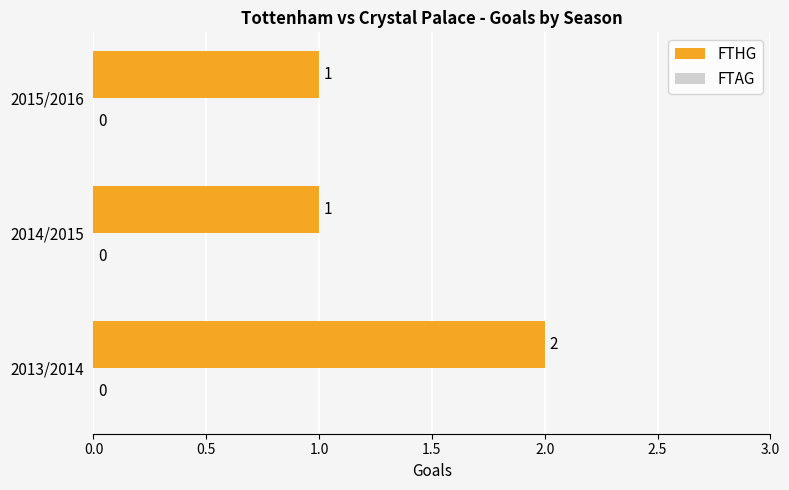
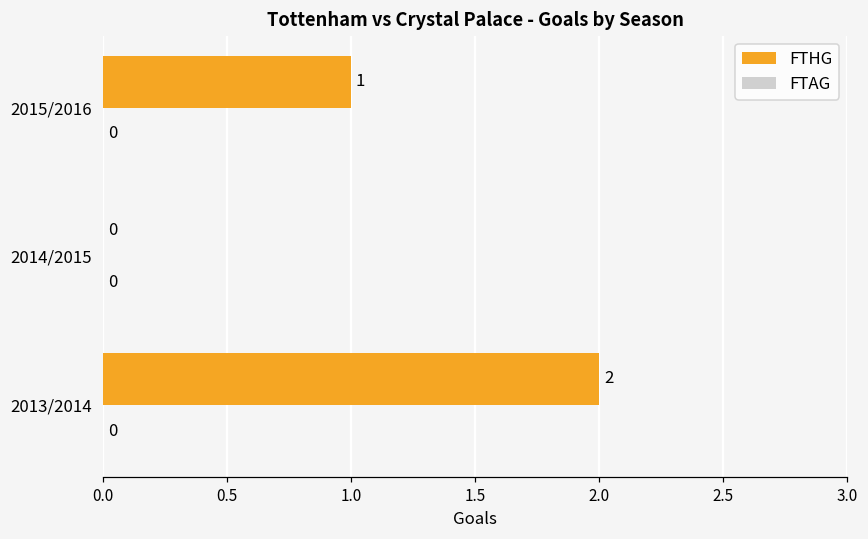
  {
    "FTHG": {
      "2015/2016": 1,
-     "2014/2015": 1,
+     "2014/2015": 0,
      "2013/2014": 2
    },
    "FTAG": {
      "2015/2016": 0,
      "2014/2015": 0,
      "2013/2014": 0
    }
  }
